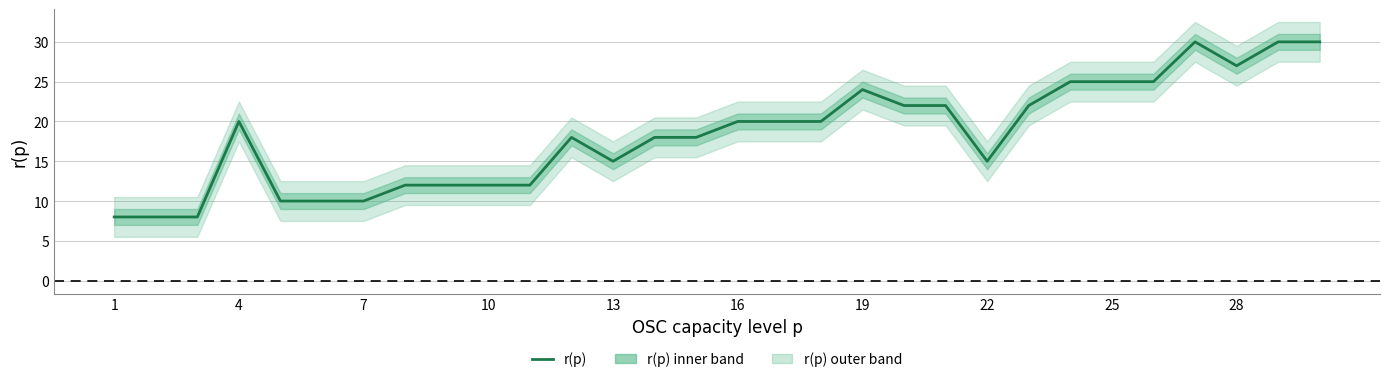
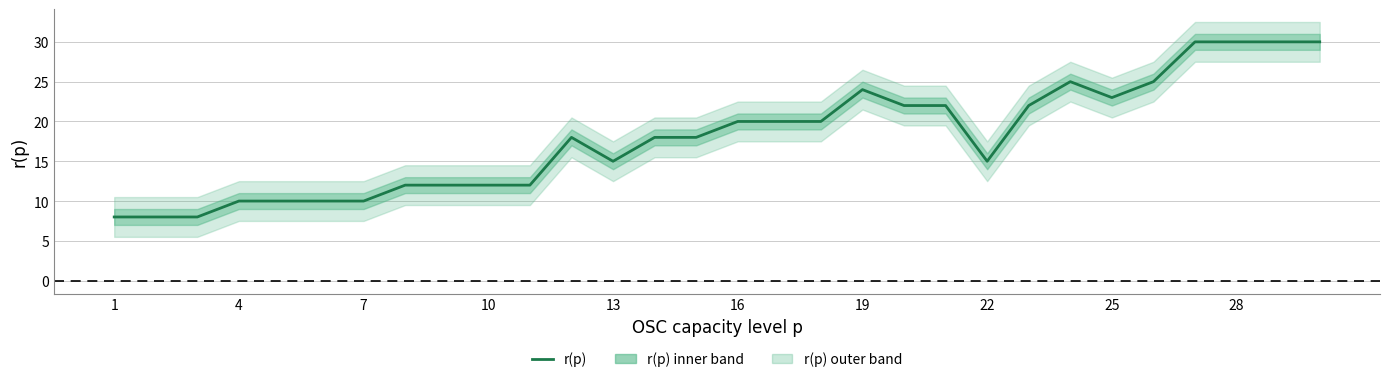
  {
    "r(p)": {
      "1": 8,
-     "4": 20,
+     "4": 10,
      "7": 10,
      "10": 12,
      "13": 15,
      "16": 20,
      "19": 24,
      "22": 15,
-     "25": 25,
-     "28": 27
+     "25": 23,
+     "28": 30
    }
  }
